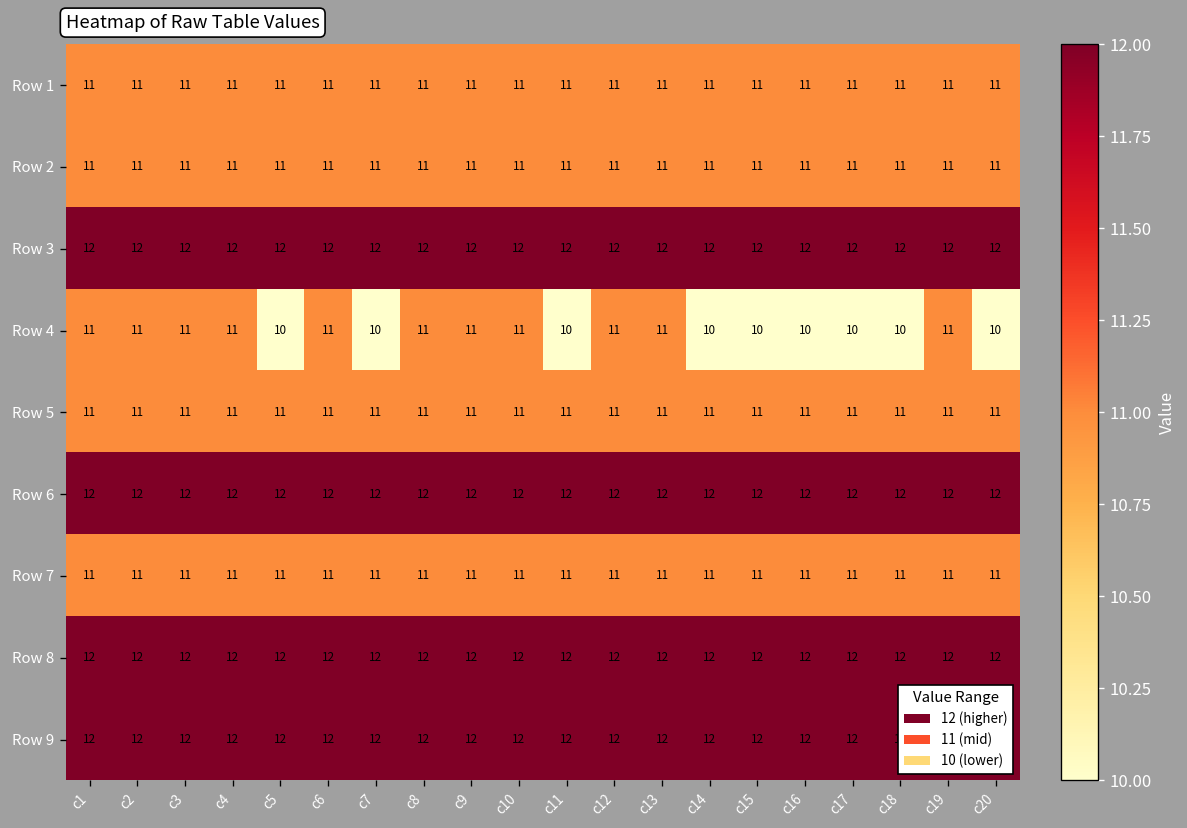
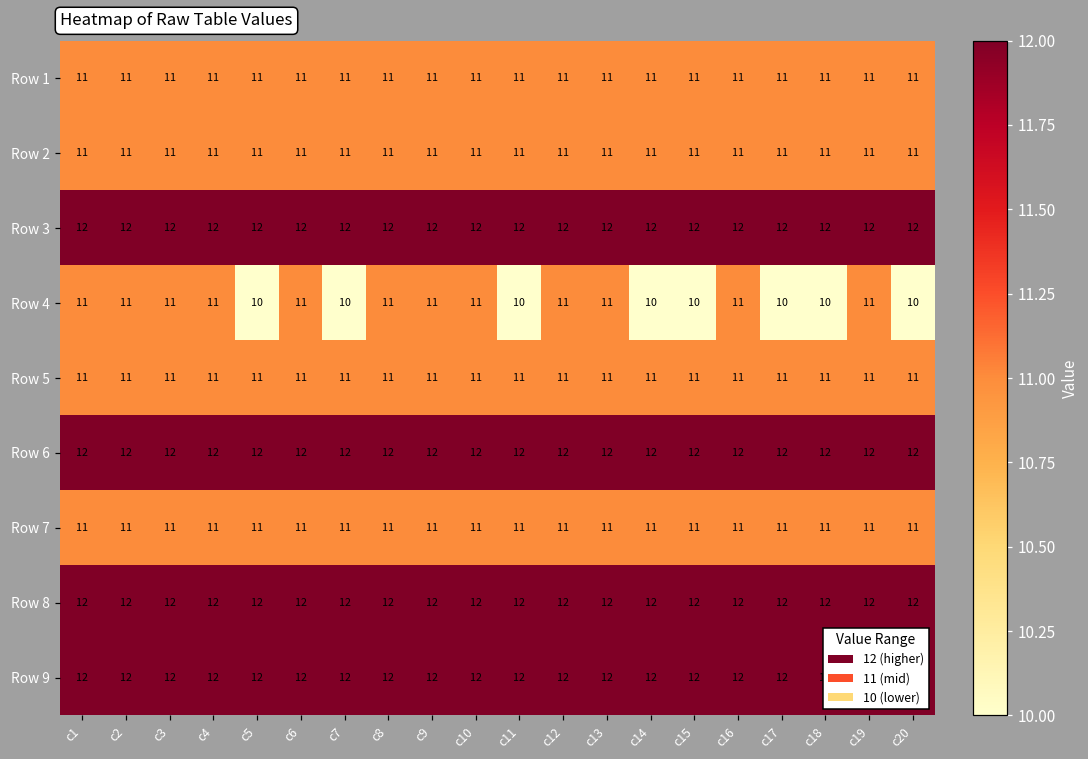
  {
    "Row 1": {
      "c1": 11,
      "c2": 11,
      "c3": 11,
      "c4": 11,
      "c5": 11,
      "c6": 11,
      "c7": 11,
      "c8": 11,
      "c9": 11,
      "c10": 11,
      "c11": 11,
      "c12": 11,
      "c13": 11,
      "c14": 11,
      "c15": 11,
      "c16": 11,
      "c17": 11,
      "c18": 11,
      "c19": 11,
      "c20": 11
    },
    "Row 2": {
      "c1": 11,
      "c2": 11,
      "c3": 11,
      "c4": 11,
      "c5": 11,
      "c6": 11,
      "c7": 11,
      "c8": 11,
      "c9": 11,
      "c10": 11,
      "c11": 11,
      "c12": 11,
      "c13": 11,
      "c14": 11,
      "c15": 11,
      "c16": 11,
      "c17": 11,
      "c18": 11,
      "c19": 11,
      "c20": 11
    },
    "Row 3": {
      "c1": 12,
      "c2": 12,
      "c3": 12,
      "c4": 12,
      "c5": 12,
      "c6": 12,
      "c7": 12,
      "c8": 12,
      "c9": 12,
      "c10": 12,
      "c11": 12,
      "c12": 12,
      "c13": 12,
      "c14": 12,
      "c15": 12,
      "c16": 12,
      "c17": 12,
      "c18": 12,
      "c19": 12,
      "c20": 12
    },
    "Row 4": {
      "c1": 11,
      "c2": 11,
      "c3": 11,
      "c4": 11,
      "c5": 10,
      "c6": 11,
      "c7": 10,
      "c8": 11,
      "c9": 11,
      "c10": 11,
      "c11": 10,
      "c12": 11,
      "c13": 11,
      "c14": 10,
      "c15": 10,
-     "c16": 10,
+     "c16": 11,
      "c17": 10,
      "c18": 10,
      "c19": 11,
      "c20": 10
    },
    "Row 5": {
      "c1": 11,
      "c2": 11,
      "c3": 11,
      "c4": 11,
      "c5": 11,
      "c6": 11,
      "c7": 11,
      "c8": 11,
      "c9": 11,
      "c10": 11,
      "c11": 11,
      "c12": 11,
      "c13": 11,
      "c14": 11,
      "c15": 11,
      "c16": 11,
      "c17": 11,
      "c18": 11,
      "c19": 11,
      "c20": 11
    },
    "Row 6": {
      "c1": 12,
      "c2": 12,
      "c3": 12,
      "c4": 12,
      "c5": 12,
      "c6": 12,
      "c7": 12,
      "c8": 12,
      "c9": 12,
      "c10": 12,
      "c11": 12,
      "c12": 12,
      "c13": 12,
      "c14": 12,
      "c15": 12,
      "c16": 12,
      "c17": 12,
      "c18": 12,
      "c19": 12,
      "c20": 12
    },
    "Row 7": {
      "c1": 11,
      "c2": 11,
      "c3": 11,
      "c4": 11,
      "c5": 11,
      "c6": 11,
      "c7": 11,
      "c8": 11,
      "c9": 11,
      "c10": 11,
      "c11": 11,
      "c12": 11,
      "c13": 11,
      "c14": 11,
      "c15": 11,
      "c16": 11,
      "c17": 11,
      "c18": 11,
      "c19": 11,
      "c20": 11
    },
    "Row 8": {
      "c1": 12,
      "c2": 12,
      "c3": 12,
      "c4": 12,
      "c5": 12,
      "c6": 12,
      "c7": 12,
      "c8": 12,
      "c9": 12,
      "c10": 12,
      "c11": 12,
      "c12": 12,
      "c13": 12,
      "c14": 12,
      "c15": 12,
      "c16": 12,
      "c17": 12,
      "c18": 12,
      "c19": 12,
      "c20": 12
    },
    "Row 9": {
      "c1": 12,
      "c2": 12,
      "c3": 12,
      "c4": 12,
      "c5": 12,
      "c6": 12,
      "c7": 12,
      "c8": 12,
      "c9": 12,
      "c10": 12,
      "c11": 12,
      "c12": 12,
      "c13": 12,
      "c14": 12,
      "c15": 12,
      "c16": 12,
      "c17": 12
    }
  }
